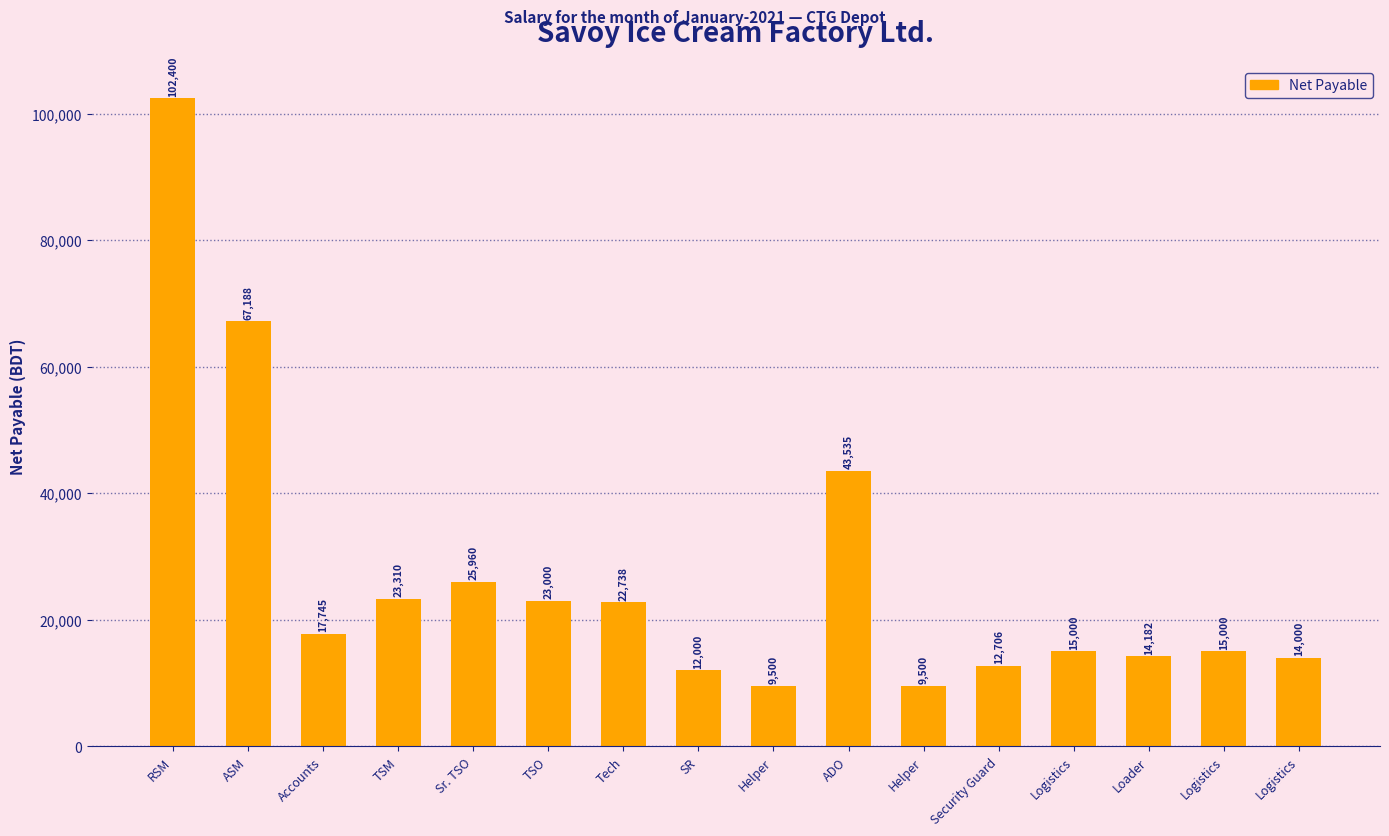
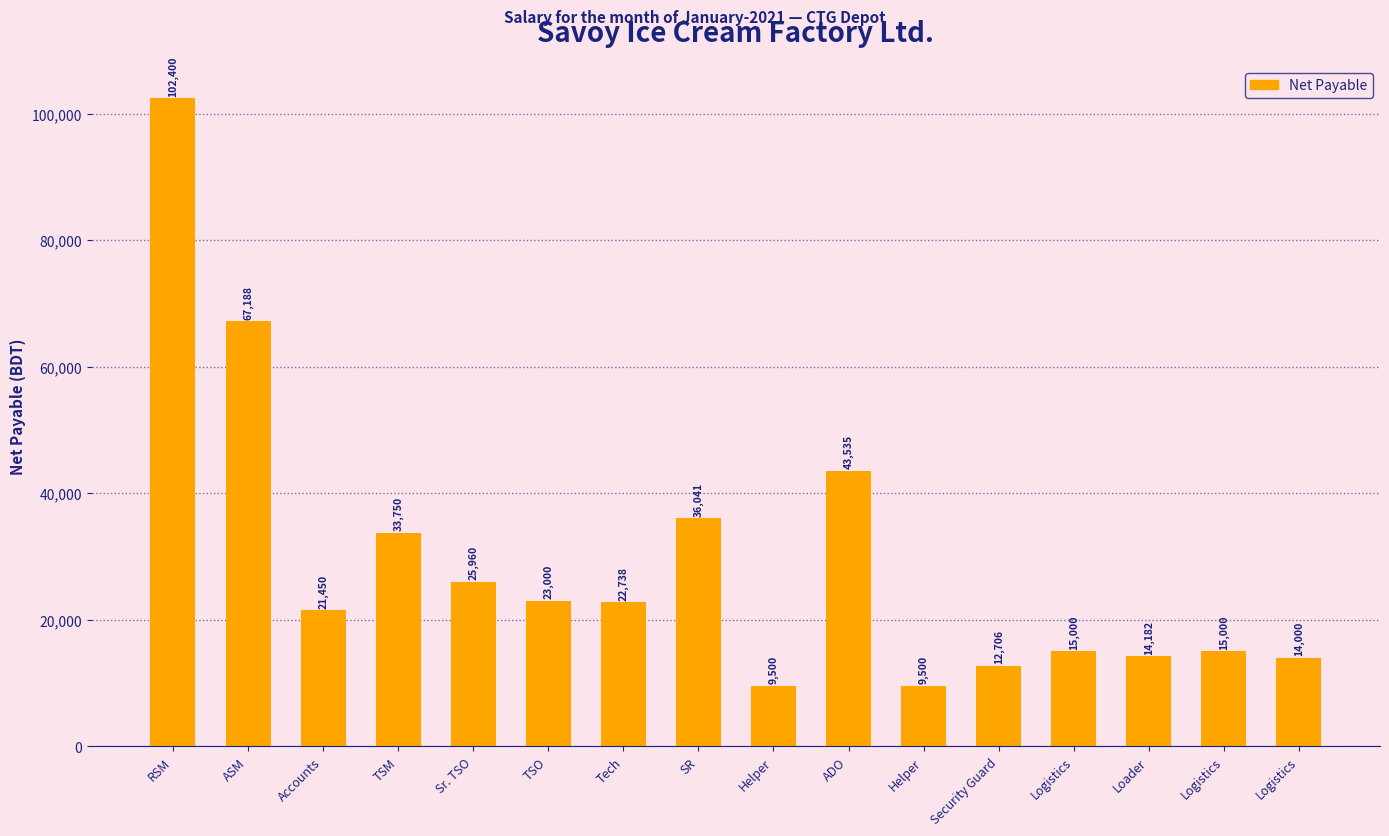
  {
    "RSM": "102,400",
    "ASM": "67,188",
-   "Accounts": "17,745",
-   "TSM": "23,310",
+   "Accounts": "21,450",
+   "TSM": "33,750",
    "Sr. TSO": "25,960",
    "TSO": "23,000",
    "Tech": "22,738",
-   "SR": "12,000",
+   "SR": "36,041",
    "ADO": "43,535",
    "Security Guard": "12,706",
    "Loader": "14,182"
  }
